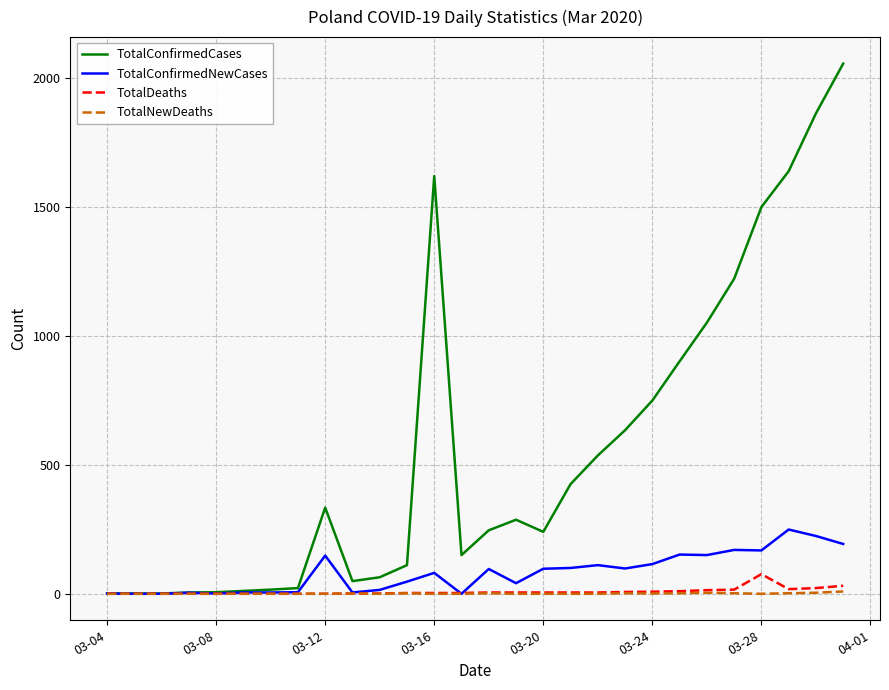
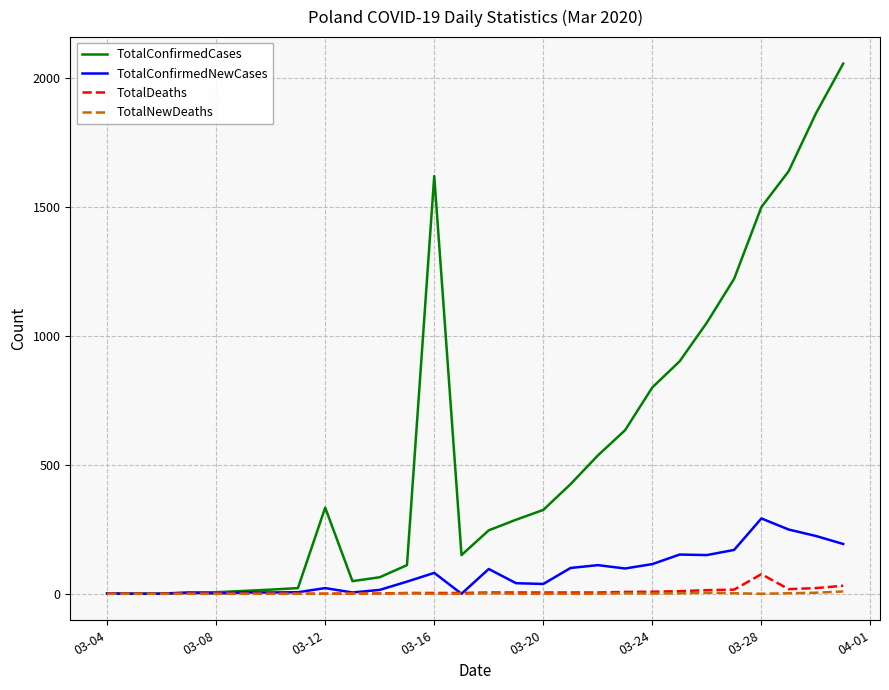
  {
    "TotalConfirmedCases": {
      "03-12": 330,
      "03-16": 1620,
-     "03-20": 240,
-     "03-24": 750,
+     "03-20": 330,
+     "03-24": 800,
      "03-28": 1500
    },
    "TotalConfirmedNewCases": {
-     "03-12": 150,
+     "03-12": 20,
      "03-16": 80,
-     "03-20": 100,
+     "03-20": 40,
      "03-24": 120,
-     "03-28": 170
+     "03-28": 290
    },
    "TotalDeaths": {
      "03-28": 80
    },
    "TotalNewDeaths": {
      "03-28": 0
    }
  }
